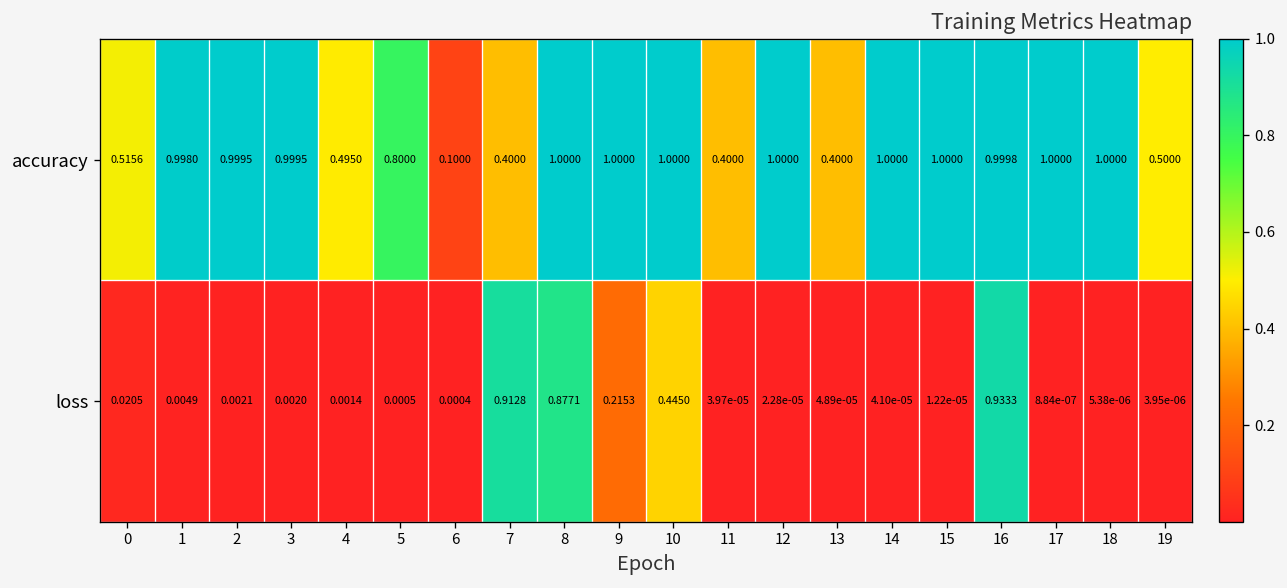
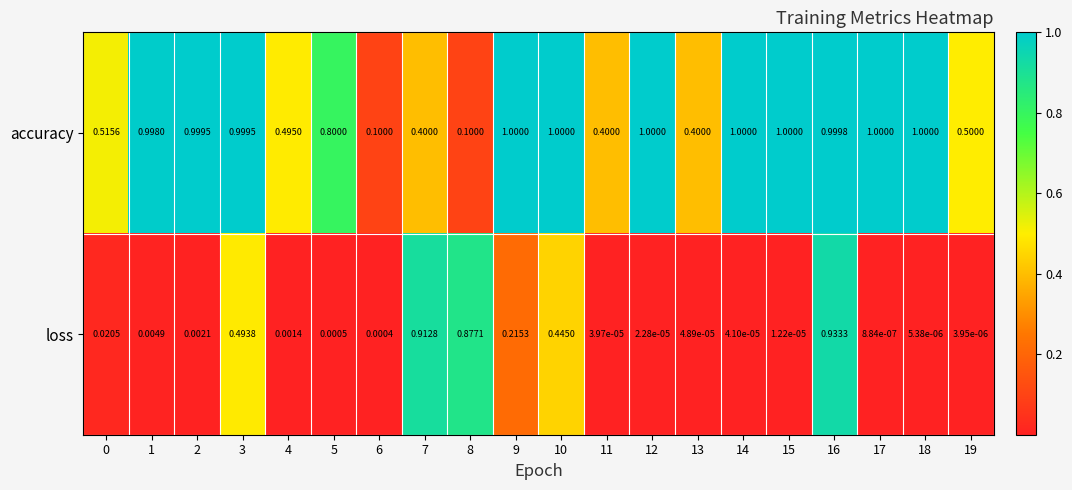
  {
    "accuracy": {
      "0": "0.5156",
      "1": "0.9980",
      "2": "0.9995",
      "3": "0.9995",
      "4": "0.4950",
      "5": "0.8000",
      "6": "0.1000",
      "7": "0.4000",
-     "8": "1.0000",
+     "8": "0.1000",
      "9": "1.0000",
      "10": "1.0000",
      "11": "0.4000",
      "12": "1.0000",
      "13": "0.4000",
      "14": "1.0000",
      "15": "1.0000",
      "16": "0.9998",
      "17": "1.0000",
      "18": "1.0000",
      "19": "0.5000"
    },
    "loss": {
      "0": "0.0205",
      "1": "0.0049",
      "2": "0.0021",
-     "3": "0.0020",
+     "3": "0.4938",
      "4": "0.0014",
      "5": "0.0005",
      "6": "0.0004",
      "7": "0.9128",
      "8": "0.8771",
      "9": "0.2153",
      "10": "0.4450",
      "11": "3.97e-05",
      "12": "2.28e-05",
      "13": "4.89e-05",
      "14": "4.10e-05",
      "15": "1.22e-05",
      "16": "0.9333",
      "17": "8.84e-07",
      "18": "5.38e-06",
      "19": "3.95e-06"
    }
  }
